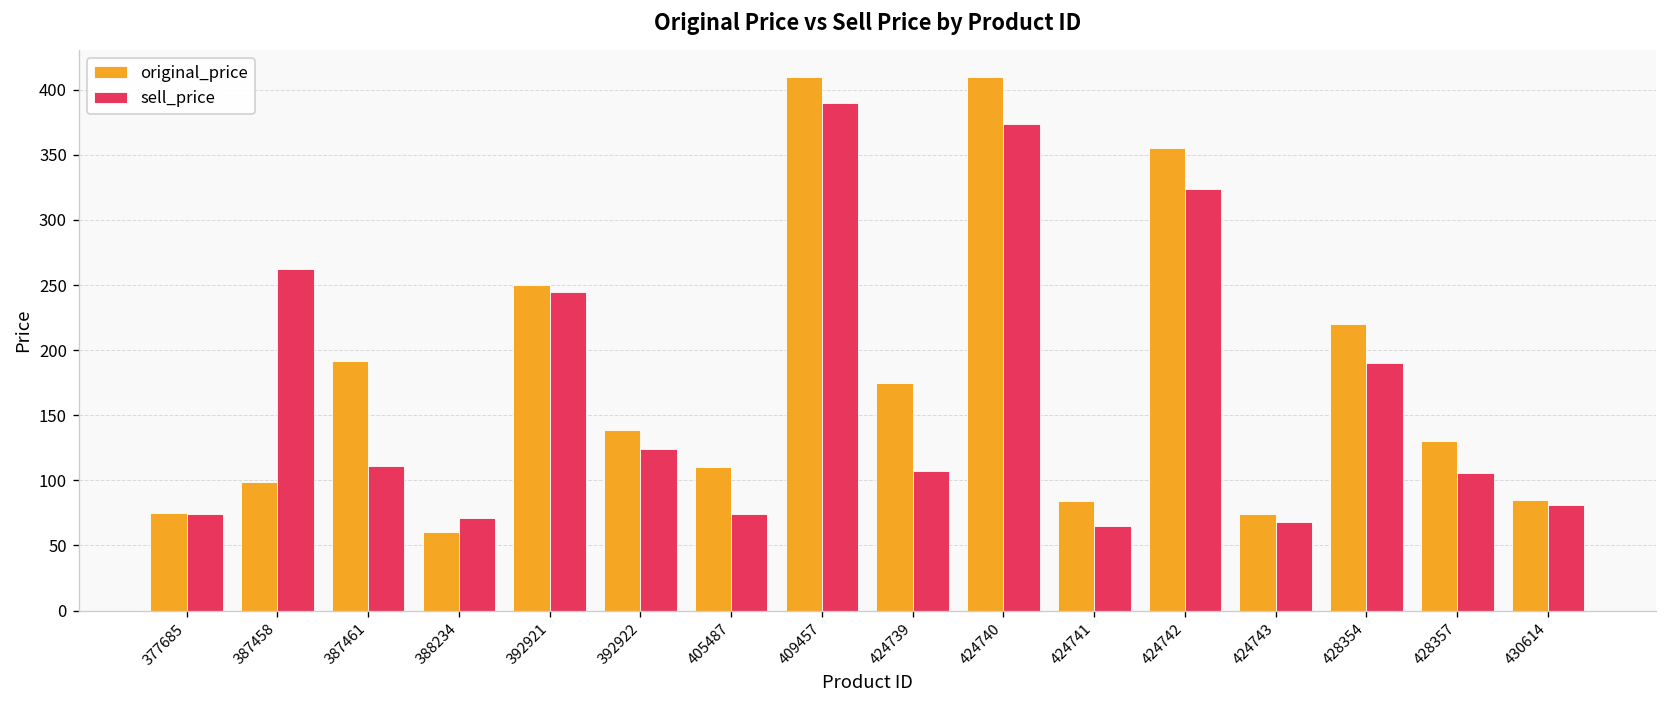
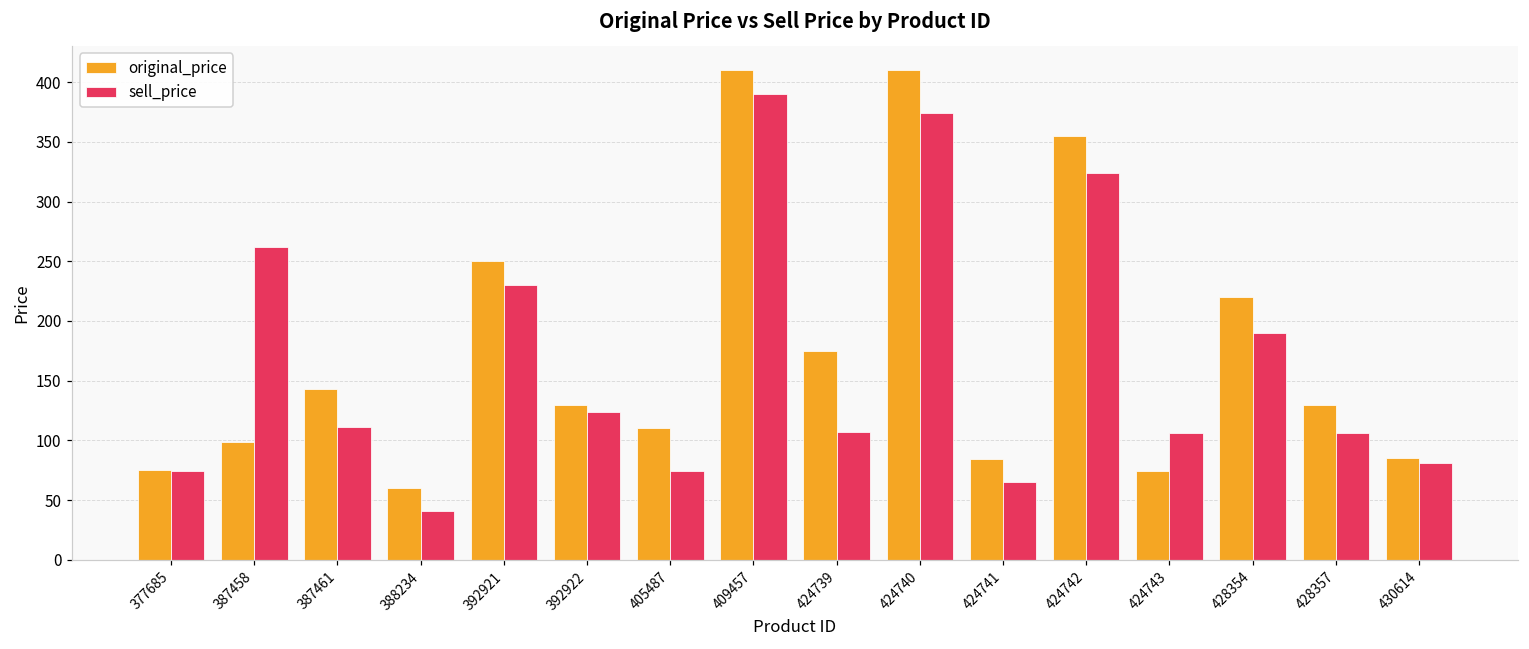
  {
    "original_price": {
      "377685": 75,
      "387458": 99,
-     "387461": 192,
+     "387461": 143,
      "388234": 60,
      "392921": 250,
-     "392922": 139,
+     "392922": 130,
      "405487": 110,
      "409457": 410,
      "424739": 175,
      "424740": 410,
      "424741": 84,
      "424742": 355,
      "424743": 74,
      "428354": 220,
      "428357": 130,
      "430614": 85
    },
    "sell_price": {
      "377685": 74,
      "387458": 262,
      "387461": 111,
-     "388234": 71,
-     "392921": 245,
+     "388234": 41,
+     "392921": 230,
      "392922": 124,
      "405487": 74,
      "409457": 390,
      "424739": 107,
      "424740": 374,
      "424741": 65,
      "424742": 324,
-     "424743": 68,
+     "424743": 106,
      "428354": 190,
      "428357": 106,
      "430614": 81
    }
  }
